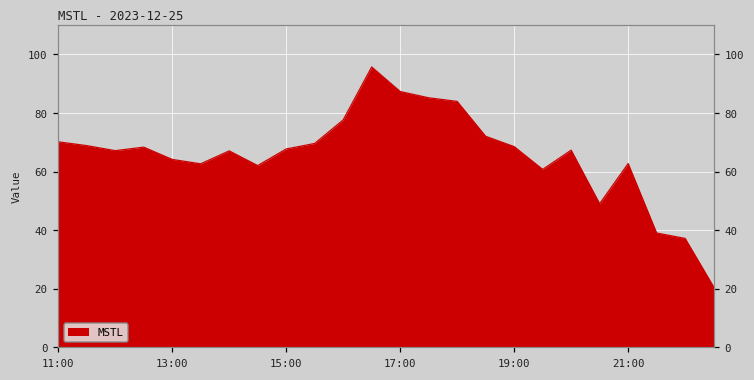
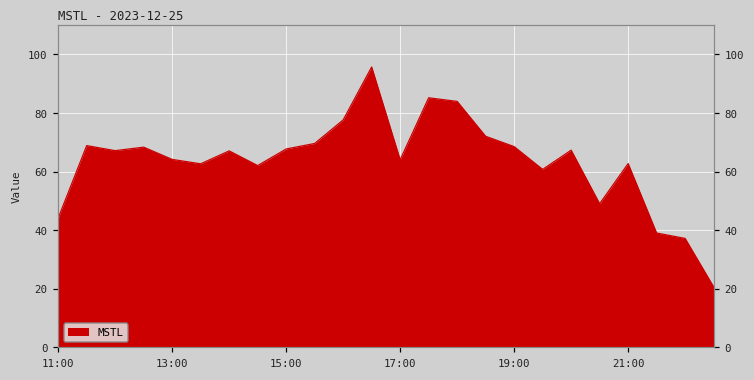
  {
-   "11:00": 70,
+   "11:00": 44,
    "13:00": 64,
    "15:00": 68,
-   "17:00": 87,
+   "17:00": 64,
    "19:00": 69,
    "21:00": 63
  }
